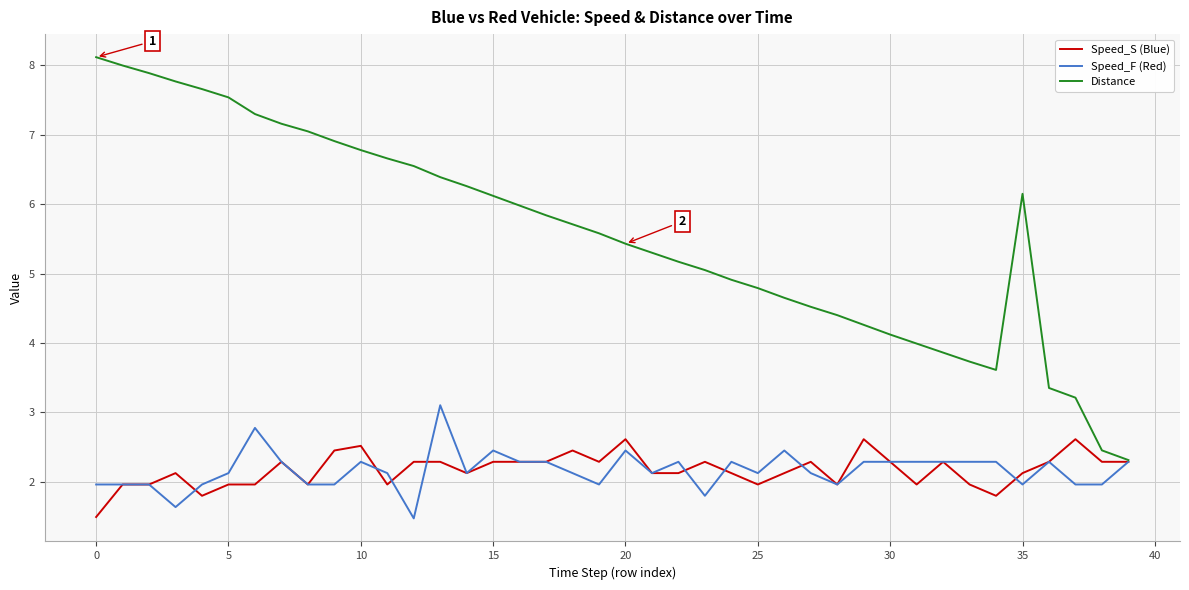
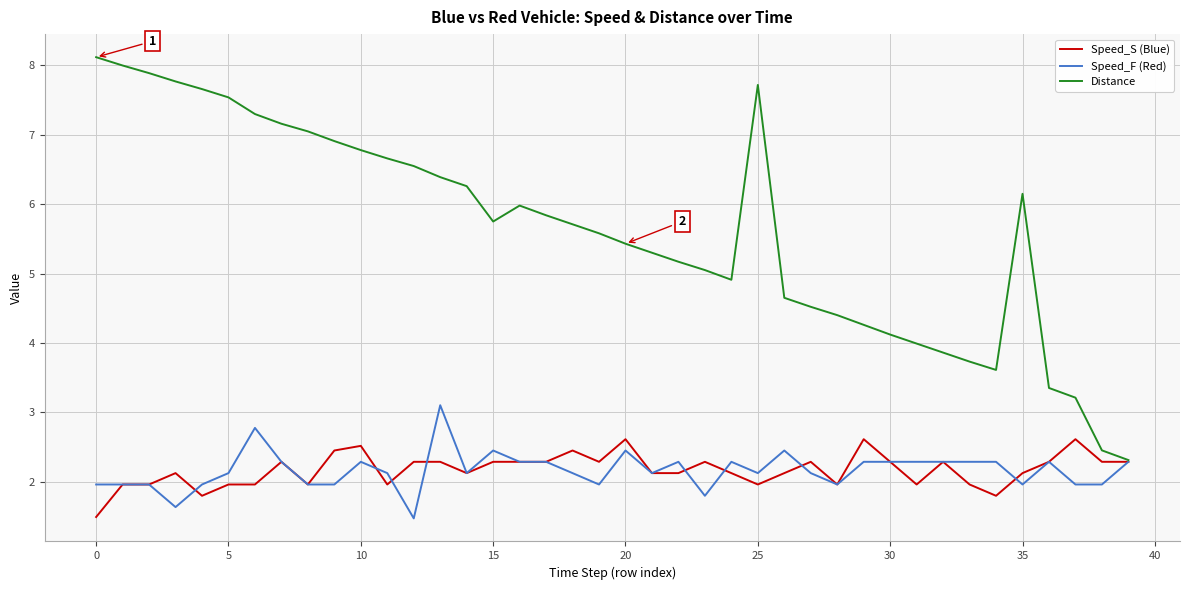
  {
    "Speed_S (Blue)": {
      "0": 1.5,
      "5": 2.0,
      "10": 2.5,
      "15": 2.3,
      "20": 2.6,
      "25": 2.0,
      "35": 2.1
    },
    "Speed_F (Red)": {
      "0": 2.0,
      "5": 2.1,
      "10": 2.3,
      "15": 2.4,
      "20": 2.4,
      "25": 2.1,
      "35": 2.0
    },
    "Distance": {
      "5": 7.5,
      "10": 6.8,
-     "15": 6.1,
-     "25": 4.8,
+     "15": 5.8,
+     "25": 7.7,
      "30": 4.1,
      "35": 6.2
    }
  }
